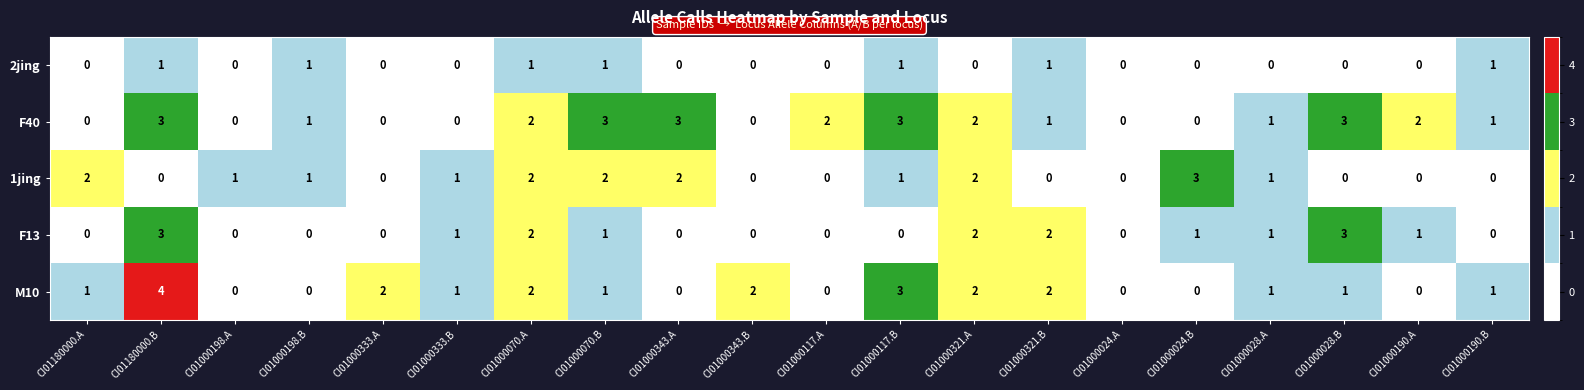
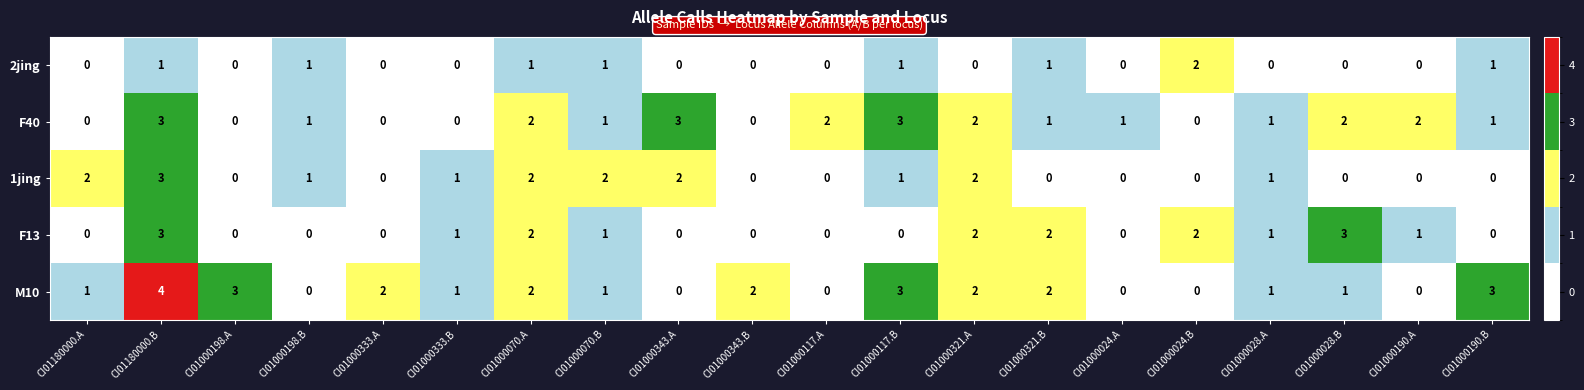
  {
    "2jing": {
      "CI01180000.A": 0,
      "CI01180000.B": 1,
      "CI01000198.A": 0,
      "CI01000198.B": 1,
      "CI01000333.A": 0,
      "CI01000333.B": 0,
      "CI01000070.A": 1,
      "CI01000070.B": 1,
      "CI01000343.A": 0,
      "CI01000343.B": 0,
      "CI01000117.A": 0,
      "CI01000117.B": 1,
      "CI01000321.A": 0,
      "CI01000321.B": 1,
      "CI01000024.A": 0,
-     "CI01000024.B": 0,
+     "CI01000024.B": 2,
      "CI01000028.A": 0,
      "CI01000028.B": 0,
      "CI01000190.A": 0,
      "CI01000190.B": 1
    },
    "F40": {
      "CI01180000.A": 0,
      "CI01180000.B": 3,
      "CI01000198.A": 0,
      "CI01000198.B": 1,
      "CI01000333.A": 0,
      "CI01000333.B": 0,
      "CI01000070.A": 2,
-     "CI01000070.B": 3,
+     "CI01000070.B": 1,
      "CI01000343.A": 3,
      "CI01000343.B": 0,
      "CI01000117.A": 2,
      "CI01000117.B": 3,
      "CI01000321.A": 2,
      "CI01000321.B": 1,
-     "CI01000024.A": 0,
+     "CI01000024.A": 1,
      "CI01000024.B": 0,
      "CI01000028.A": 1,
-     "CI01000028.B": 3,
+     "CI01000028.B": 2,
      "CI01000190.A": 2,
      "CI01000190.B": 1
    },
    "1jing": {
      "CI01180000.A": 2,
-     "CI01180000.B": 0,
-     "CI01000198.A": 1,
+     "CI01180000.B": 3,
+     "CI01000198.A": 0,
      "CI01000198.B": 1,
      "CI01000333.A": 0,
      "CI01000333.B": 1,
      "CI01000070.A": 2,
      "CI01000070.B": 2,
      "CI01000343.A": 2,
      "CI01000343.B": 0,
      "CI01000117.A": 0,
      "CI01000117.B": 1,
      "CI01000321.A": 2,
      "CI01000321.B": 0,
      "CI01000024.A": 0,
-     "CI01000024.B": 3,
+     "CI01000024.B": 0,
      "CI01000028.A": 1,
      "CI01000028.B": 0,
      "CI01000190.A": 0,
      "CI01000190.B": 0
    },
    "F13": {
      "CI01180000.A": 0,
      "CI01180000.B": 3,
      "CI01000198.A": 0,
      "CI01000198.B": 0,
      "CI01000333.A": 0,
      "CI01000333.B": 1,
      "CI01000070.A": 2,
      "CI01000070.B": 1,
      "CI01000343.A": 0,
      "CI01000343.B": 0,
      "CI01000117.A": 0,
      "CI01000117.B": 0,
      "CI01000321.A": 2,
      "CI01000321.B": 2,
      "CI01000024.A": 0,
-     "CI01000024.B": 1,
+     "CI01000024.B": 2,
      "CI01000028.A": 1,
      "CI01000028.B": 3,
      "CI01000190.A": 1,
      "CI01000190.B": 0
    },
    "M10": {
      "CI01180000.A": 1,
      "CI01180000.B": 4,
-     "CI01000198.A": 0,
+     "CI01000198.A": 3,
      "CI01000198.B": 0,
      "CI01000333.A": 2,
      "CI01000333.B": 1,
      "CI01000070.A": 2,
      "CI01000070.B": 1,
      "CI01000343.A": 0,
      "CI01000343.B": 2,
      "CI01000117.A": 0,
      "CI01000117.B": 3,
      "CI01000321.A": 2,
      "CI01000321.B": 2,
      "CI01000024.A": 0,
      "CI01000024.B": 0,
      "CI01000028.A": 1,
      "CI01000028.B": 1,
      "CI01000190.A": 0,
-     "CI01000190.B": 1
+     "CI01000190.B": 3
    }
  }
